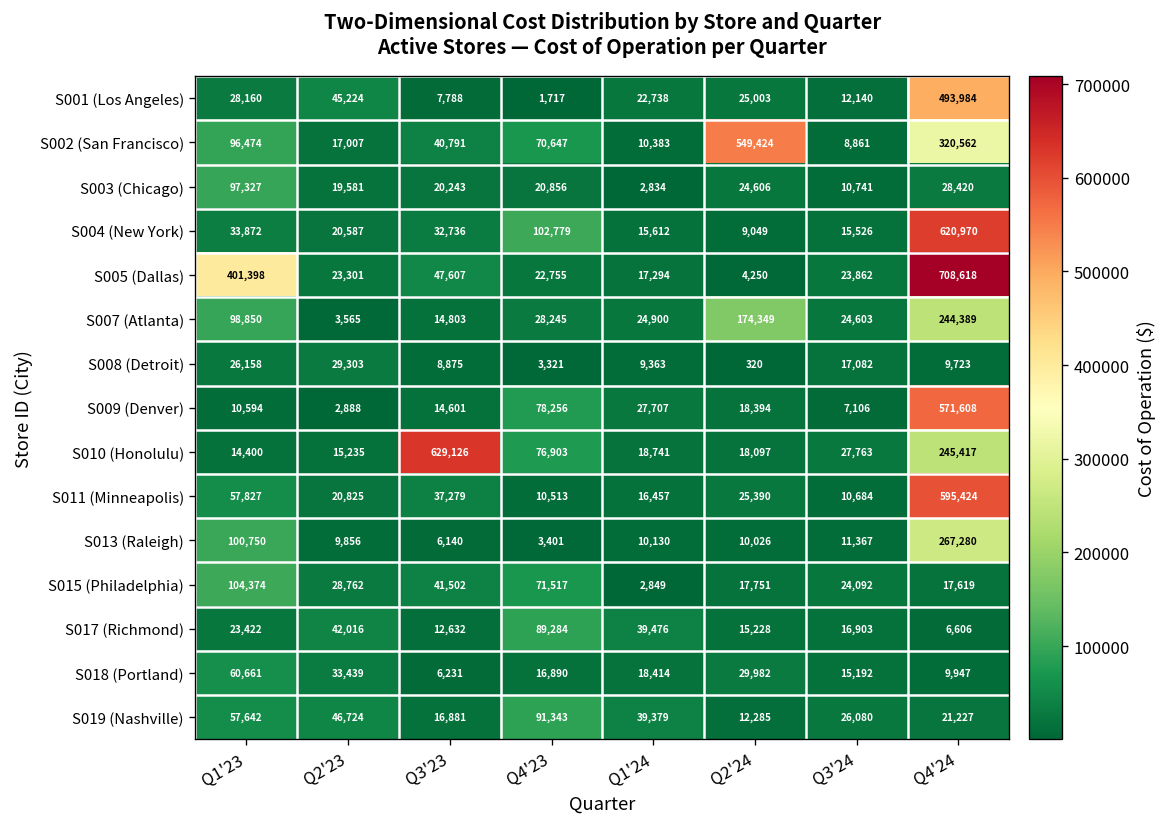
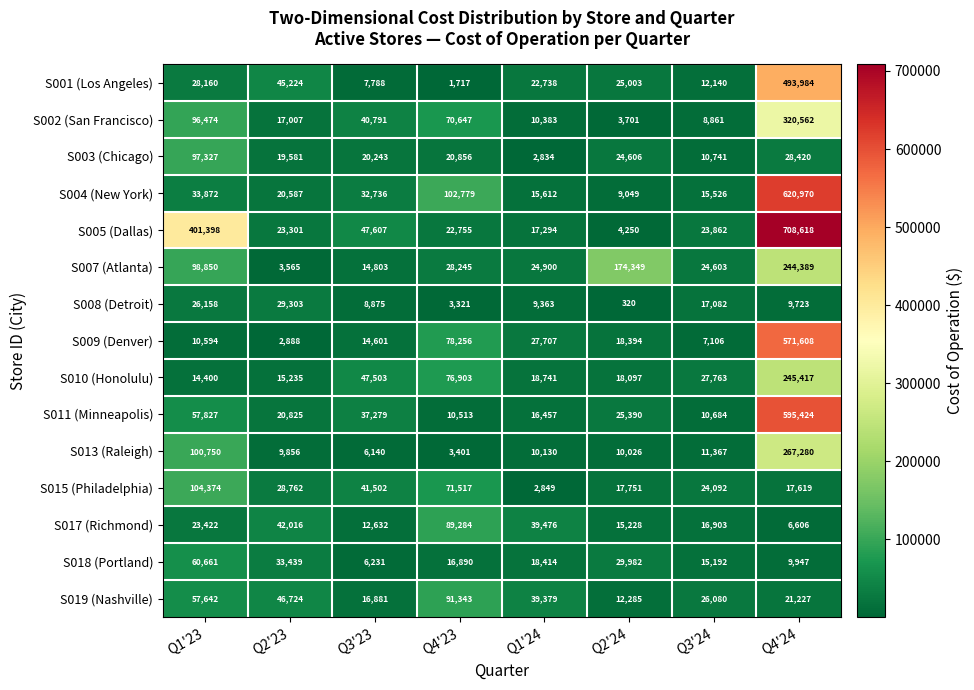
  {
    "S001 (Los Angeles)": {
      "Q1'23": "28,160",
      "Q2'23": "45,224",
      "Q3'23": "7,788",
      "Q4'23": "1,717",
      "Q1'24": "22,738",
      "Q2'24": "25,003",
      "Q3'24": "12,140",
      "Q4'24": "493,984"
    },
    "S002 (San Francisco)": {
      "Q1'23": "96,474",
      "Q2'23": "17,007",
      "Q3'23": "40,791",
      "Q4'23": "70,647",
      "Q1'24": "10,383",
-     "Q2'24": "549,424",
+     "Q2'24": "3,701",
      "Q3'24": "8,861",
      "Q4'24": "320,562"
    },
    "S003 (Chicago)": {
      "Q1'23": "97,327",
      "Q2'23": "19,581",
      "Q3'23": "20,243",
      "Q4'23": "20,856",
      "Q1'24": "2,834",
      "Q2'24": "24,606",
      "Q3'24": "10,741",
      "Q4'24": "28,420"
    },
    "S004 (New York)": {
      "Q1'23": "33,872",
      "Q2'23": "20,587",
      "Q3'23": "32,736",
      "Q4'23": "102,779",
      "Q1'24": "15,612",
      "Q2'24": "9,049",
      "Q3'24": "15,526",
      "Q4'24": "620,970"
    },
    "S005 (Dallas)": {
      "Q1'23": "401,398",
      "Q2'23": "23,301",
      "Q3'23": "47,607",
      "Q4'23": "22,755",
      "Q1'24": "17,294",
      "Q2'24": "4,250",
      "Q3'24": "23,862",
      "Q4'24": "708,618"
    },
    "S007 (Atlanta)": {
      "Q1'23": "98,850",
      "Q2'23": "3,565",
      "Q3'23": "14,803",
      "Q4'23": "28,245",
      "Q1'24": "24,900",
      "Q2'24": "174,349",
      "Q3'24": "24,603",
      "Q4'24": "244,389"
    },
    "S008 (Detroit)": {
      "Q1'23": "26,158",
      "Q2'23": "29,303",
      "Q3'23": "8,875",
      "Q4'23": "3,321",
      "Q1'24": "9,363",
      "Q2'24": "320",
      "Q3'24": "17,082",
      "Q4'24": "9,723"
    },
    "S009 (Denver)": {
      "Q1'23": "10,594",
      "Q2'23": "2,888",
      "Q3'23": "14,601",
      "Q4'23": "78,256",
      "Q1'24": "27,707",
      "Q2'24": "18,394",
      "Q3'24": "7,106",
      "Q4'24": "571,608"
    },
    "S010 (Honolulu)": {
      "Q1'23": "14,400",
      "Q2'23": "15,235",
-     "Q3'23": "629,126",
+     "Q3'23": "47,503",
      "Q4'23": "76,903",
      "Q1'24": "18,741",
      "Q2'24": "18,097",
      "Q3'24": "27,763",
      "Q4'24": "245,417"
    },
    "S011 (Minneapolis)": {
      "Q1'23": "57,827",
      "Q2'23": "20,825",
      "Q3'23": "37,279",
      "Q4'23": "10,513",
      "Q1'24": "16,457",
      "Q2'24": "25,390",
      "Q3'24": "10,684",
      "Q4'24": "595,424"
    },
    "S013 (Raleigh)": {
      "Q1'23": "100,750",
      "Q2'23": "9,856",
      "Q3'23": "6,140",
      "Q4'23": "3,401",
      "Q1'24": "10,130",
      "Q2'24": "10,026",
      "Q3'24": "11,367",
      "Q4'24": "267,280"
    },
    "S015 (Philadelphia)": {
      "Q1'23": "104,374",
      "Q2'23": "28,762",
      "Q3'23": "41,502",
      "Q4'23": "71,517",
      "Q1'24": "2,849",
      "Q2'24": "17,751",
      "Q3'24": "24,092",
      "Q4'24": "17,619"
    },
    "S017 (Richmond)": {
      "Q1'23": "23,422",
      "Q2'23": "42,016",
      "Q3'23": "12,632",
      "Q4'23": "89,284",
      "Q1'24": "39,476",
      "Q2'24": "15,228",
      "Q3'24": "16,903",
      "Q4'24": "6,606"
    },
    "S018 (Portland)": {
      "Q1'23": "60,661",
      "Q2'23": "33,439",
      "Q3'23": "6,231",
      "Q4'23": "16,890",
      "Q1'24": "18,414",
      "Q2'24": "29,982",
      "Q3'24": "15,192",
      "Q4'24": "9,947"
    },
    "S019 (Nashville)": {
      "Q1'23": "57,642",
      "Q2'23": "46,724",
      "Q3'23": "16,881",
      "Q4'23": "91,343",
      "Q1'24": "39,379",
      "Q2'24": "12,285",
      "Q3'24": "26,080",
      "Q4'24": "21,227"
    }
  }
